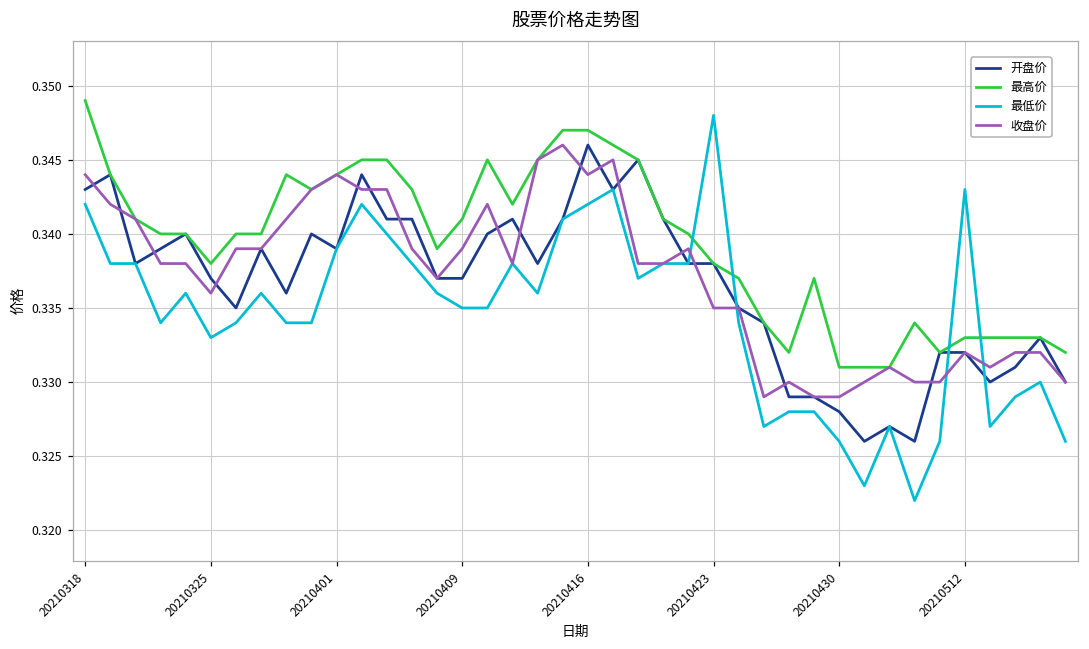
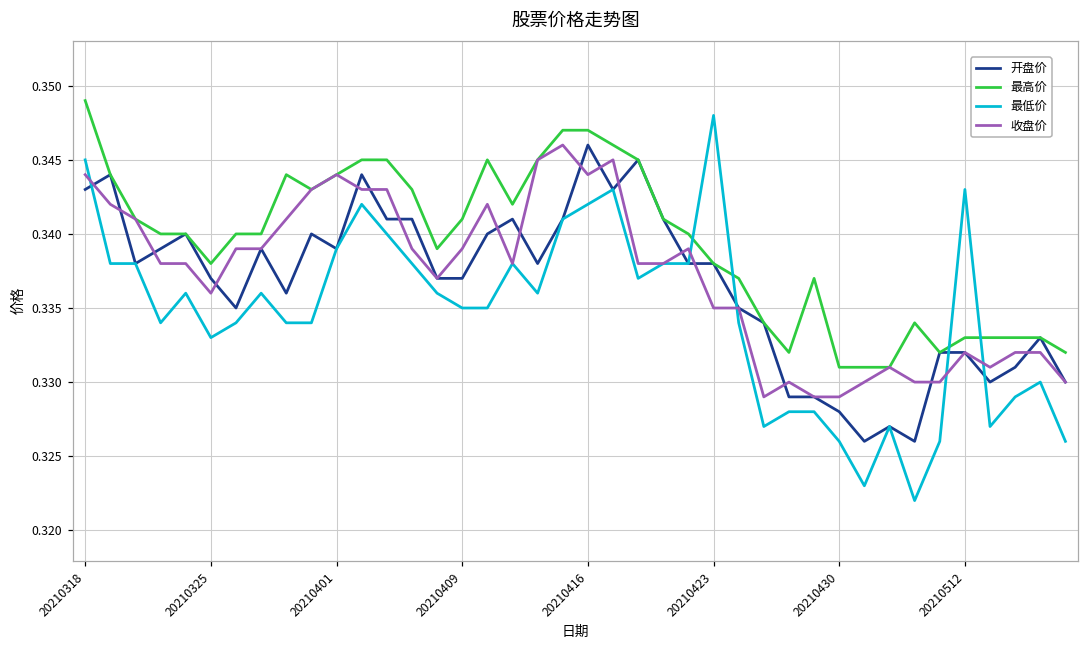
  {
    "开盘价": {
      "20210318": 0.343,
      "20210325": 0.337,
      "20210409": 0.337,
      "20210416": 0.346,
      "20210430": 0.328
    },
    "最高价": {
      "20210318": 0.349,
      "20210325": 0.338,
      "20210409": 0.341,
      "20210416": 0.347,
      "20210430": 0.331,
      "20210512": 0.333
    },
    "最低价": {
-     "20210318": 0.342,
+     "20210318": 0.345,
      "20210325": 0.333,
      "20210409": 0.335,
      "20210416": 0.342,
      "20210423": 0.348,
      "20210430": 0.326,
      "20210512": 0.343
    },
    "收盘价": {
      "20210318": 0.344,
      "20210325": 0.336,
      "20210409": 0.339,
      "20210416": 0.344,
      "20210423": 0.335,
      "20210430": 0.329
    }
  }
